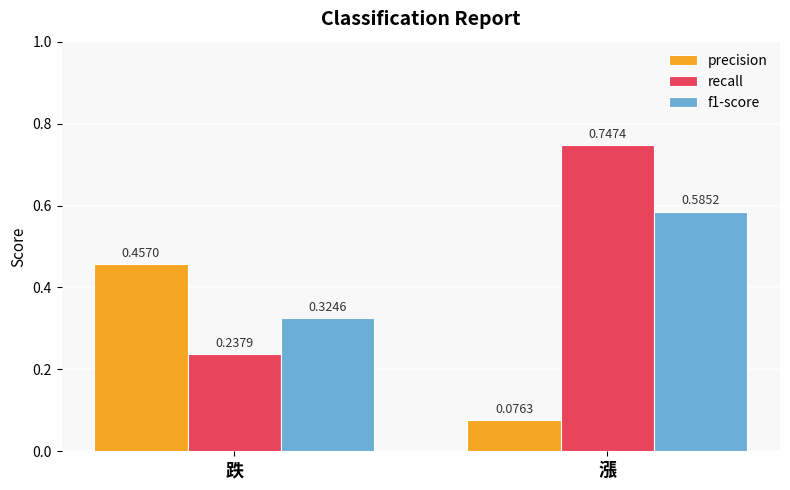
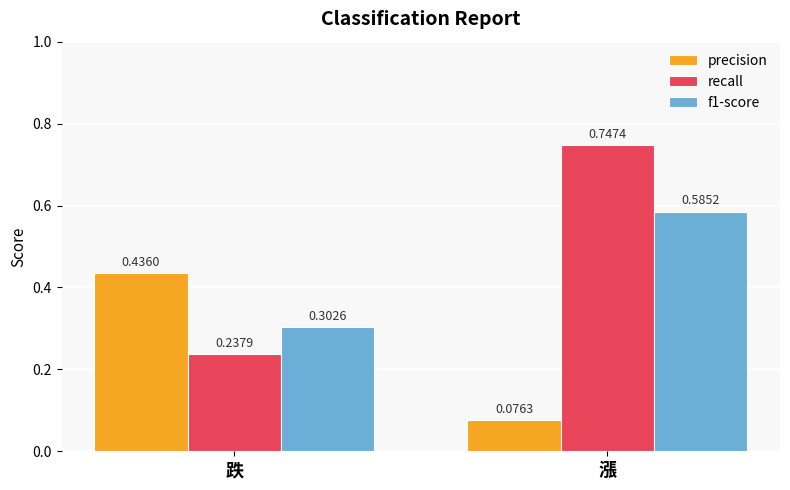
  {
    "precision": {
-     "跌": 0.4570,
+     "跌": 0.4360,
      "漲": 0.0763
    },
    "recall": {
      "跌": 0.2379,
      "漲": 0.7474
    },
    "f1-score": {
-     "跌": 0.3246,
+     "跌": 0.3026,
      "漲": 0.5852
    }
  }
